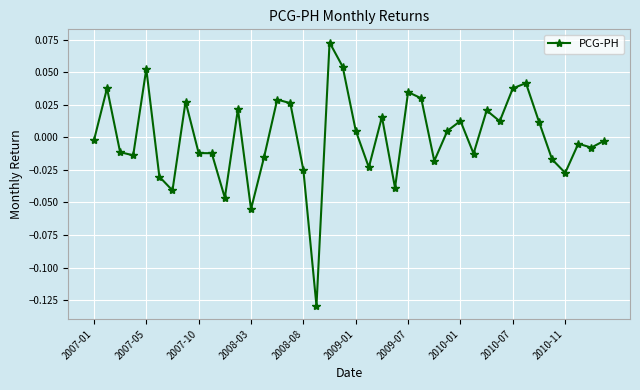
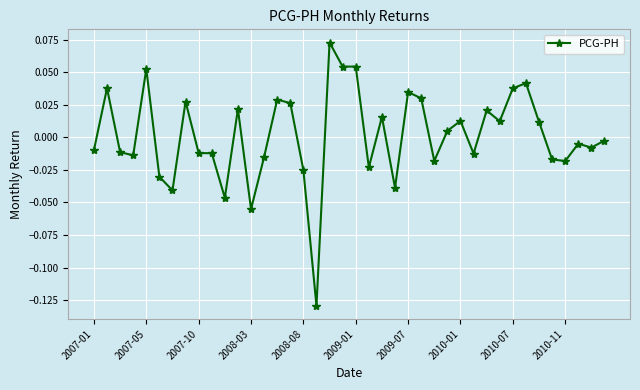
  {
-   "2007-01": -0.002,
+   "2007-01": -0.010,
    "2007-05": 0.053,
    "2007-10": -0.012,
    "2008-03": -0.055,
    "2008-08": -0.025,
-   "2009-01": 0.005,
+   "2009-01": 0.054,
    "2009-07": 0.035,
    "2010-01": 0.013,
    "2010-07": 0.038,
-   "2010-11": -0.027
+   "2010-11": -0.018
  }
